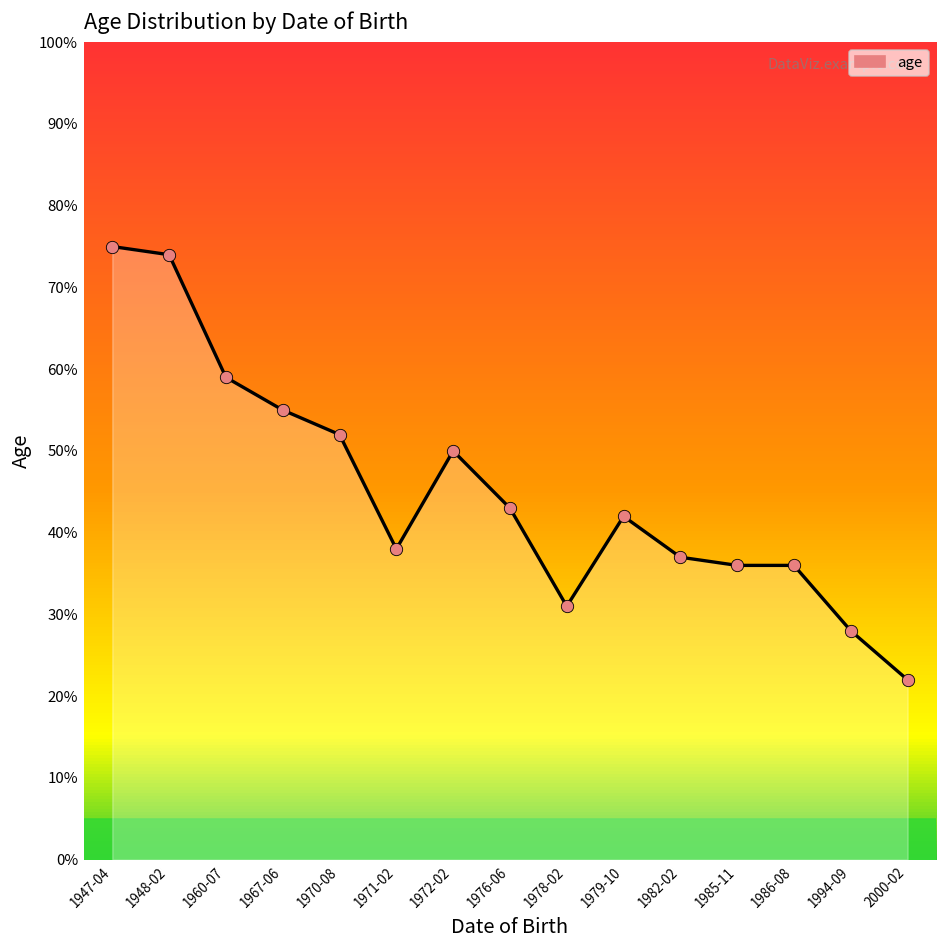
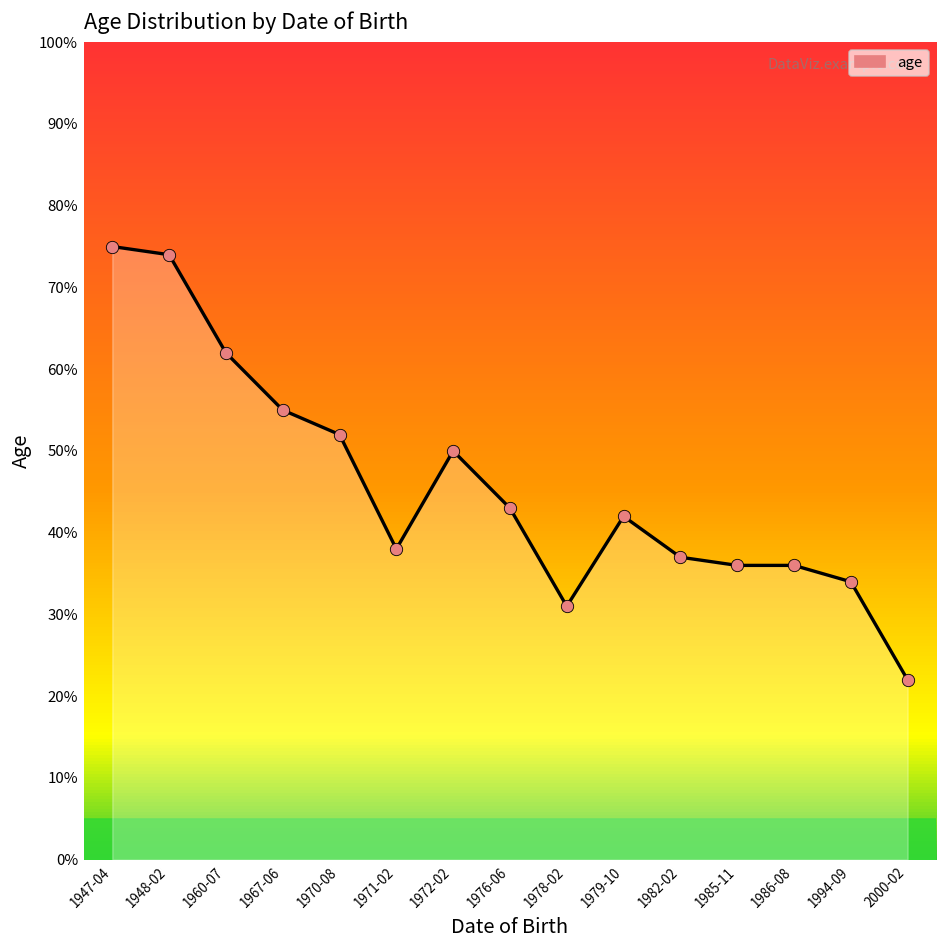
  {
    "1947-04": "75%",
    "1948-02": "74%",
-   "1960-07": "59%",
+   "1960-07": "62%",
    "1967-06": "55%",
    "1970-08": "52%",
    "1971-02": "38%",
    "1972-02": "50%",
    "1976-06": "43%",
    "1978-02": "31%",
    "1979-10": "42%",
    "1982-02": "37%",
    "1985-11": "36%",
    "1986-08": "36%",
-   "1994-09": "28%",
+   "1994-09": "34%",
    "2000-02": "22%"
  }
